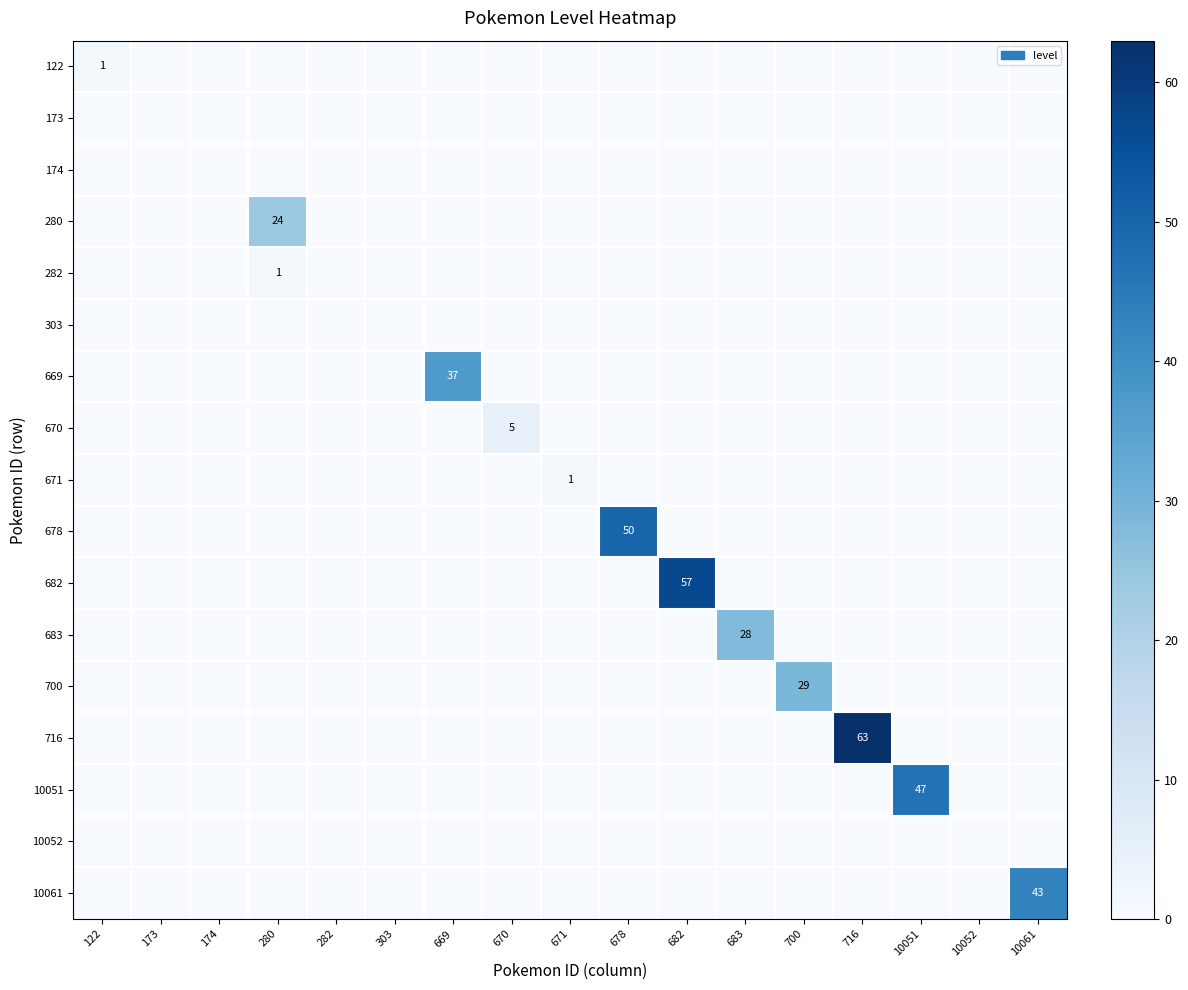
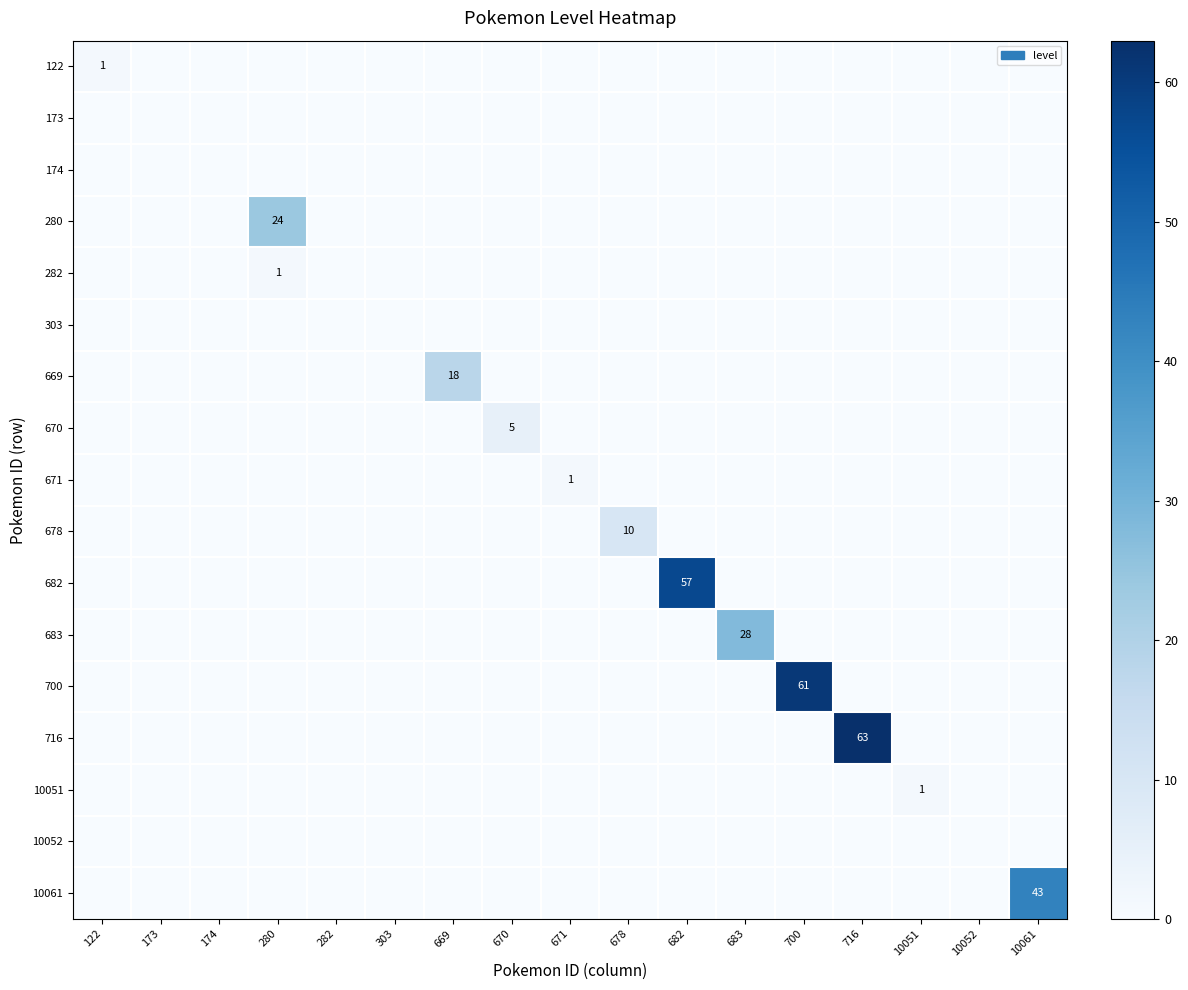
  {
    "122": {
      "122": 1
    },
    "280": {
      "280": 24
    },
    "282": {
      "280": 1
    },
    "669": {
-     "669": 37
+     "669": 18
    },
    "670": {
      "670": 5
    },
    "671": {
      "671": 1
    },
    "678": {
-     "678": 50
+     "678": 10
    },
    "682": {
      "682": 57
    },
    "683": {
      "683": 28
    },
    "700": {
-     "700": 29
+     "700": 61
    },
    "716": {
      "716": 63
    },
    "10051": {
-     "10051": 47
+     "10051": 1
    },
    "10061": {
      "10061": 43
    }
  }
